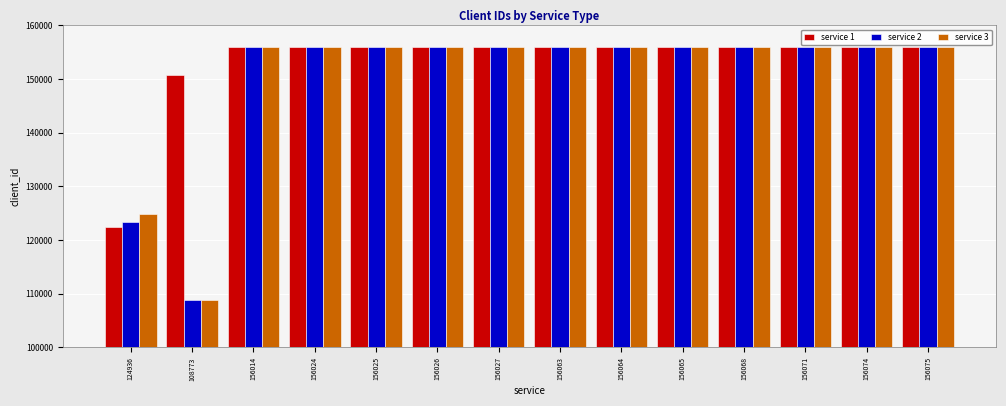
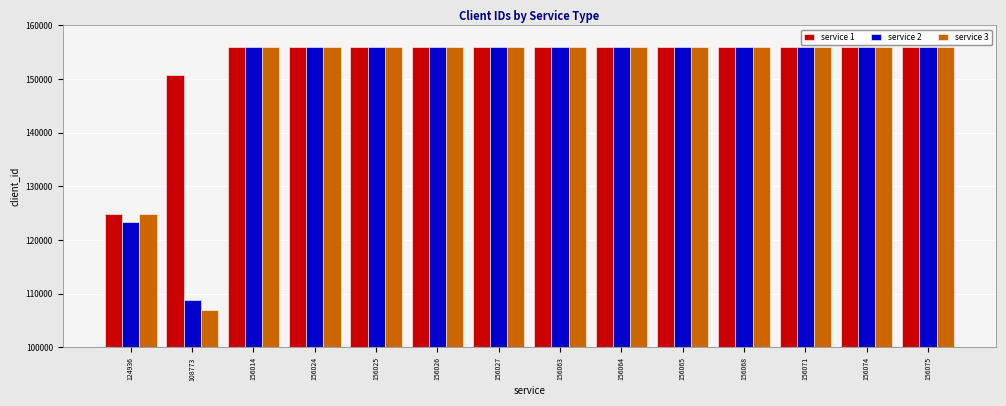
  {
    "service 1": {
-     "124936": 123000,
+     "124936": 125000,
      "108773": 151000,
      "156014": 156000,
      "156024": 156000,
      "156025": 156000,
      "156026": 156000,
      "156027": 156000,
      "156063": 156000,
      "156064": 156000,
      "156065": 156000,
      "156068": 156000,
      "156071": 156000,
      "156074": 156000,
      "156075": 156000
    },
    "service 2": {
      "124936": 123000,
      "108773": 109000,
      "156014": 156000,
      "156024": 156000,
      "156025": 156000,
      "156026": 156000,
      "156027": 156000,
      "156063": 156000,
      "156064": 156000,
      "156065": 156000,
      "156068": 156000,
      "156071": 156000,
      "156074": 156000,
      "156075": 156000
    },
    "service 3": {
      "124936": 125000,
-     "108773": 109000,
+     "108773": 107000,
      "156014": 156000,
      "156024": 156000,
      "156025": 156000,
      "156026": 156000,
      "156027": 156000,
      "156063": 156000,
      "156064": 156000,
      "156065": 156000,
      "156068": 156000,
      "156071": 156000,
      "156074": 156000,
      "156075": 156000
    }
  }
